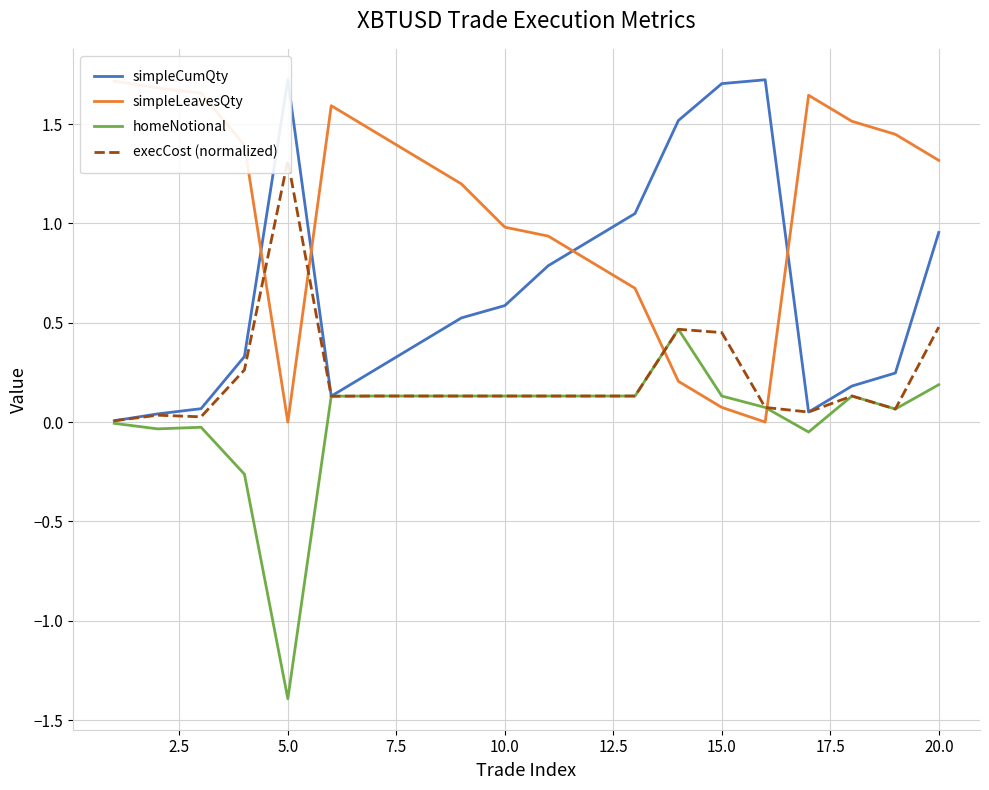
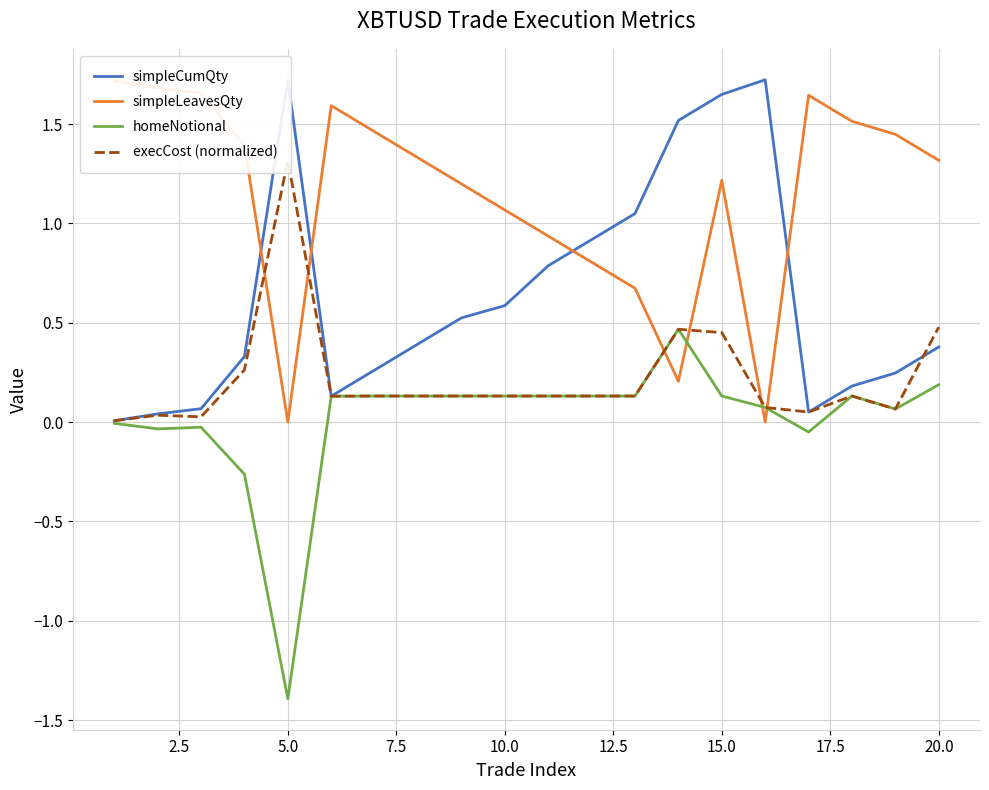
  {
    "simpleCumQty": {
      "10.0": 0.59,
-     "15.0": 1.70,
-     "20.0": 0.95
+     "15.0": 1.65,
+     "20.0": 0.38
    },
    "simpleLeavesQty": {
      "5.0": 0.00,
-     "10.0": 0.98,
-     "15.0": 0.07,
+     "10.0": 1.07,
+     "15.0": 1.22,
      "20.0": 1.32
    },
    "homeNotional": {
      "5.0": -1.39,
      "15.0": 0.13,
      "20.0": 0.19
    },
    "execCost (normalized)": {
      "15.0": 0.45,
      "20.0": 0.48
    }
  }
